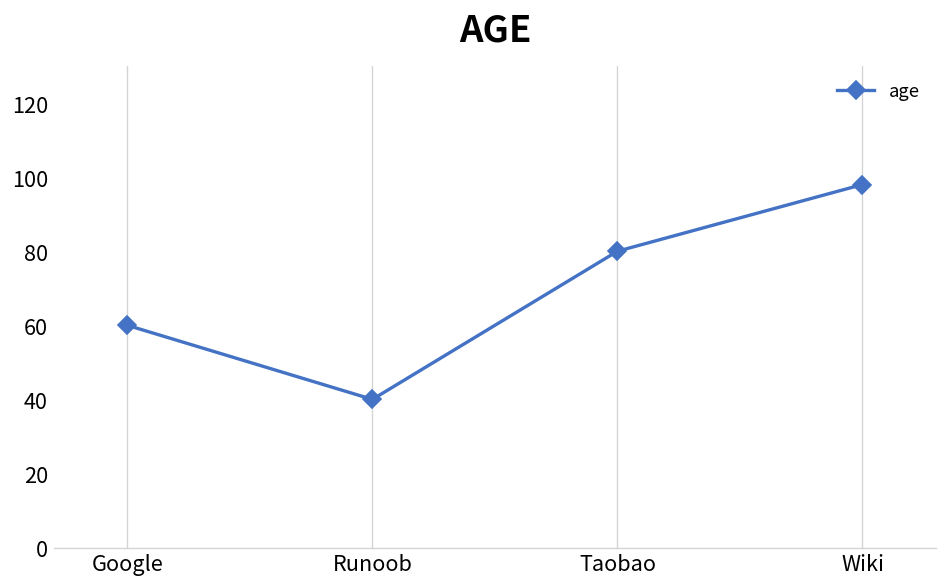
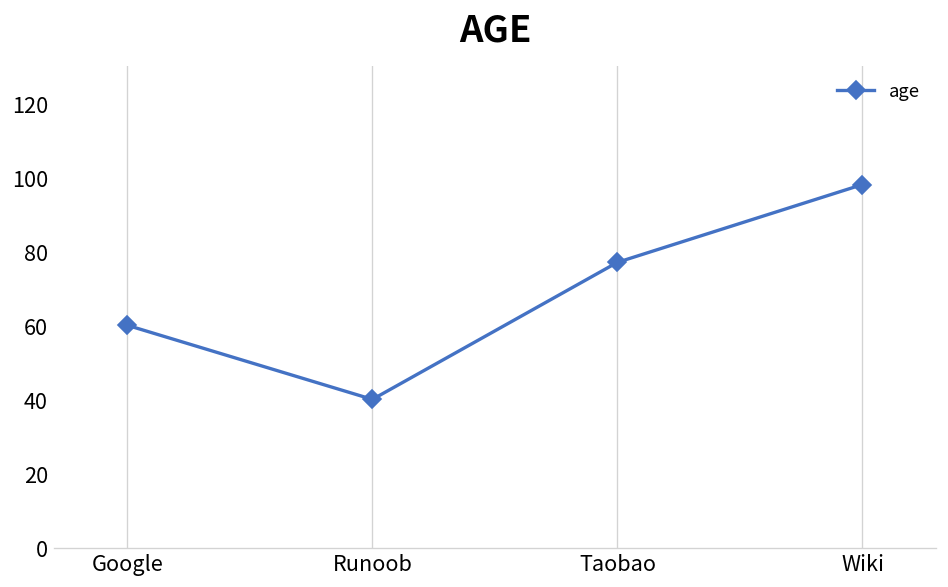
  {
    "Google": 60,
    "Runoob": 40,
-   "Taobao": 80,
+   "Taobao": 77,
    "Wiki": 98
  }
